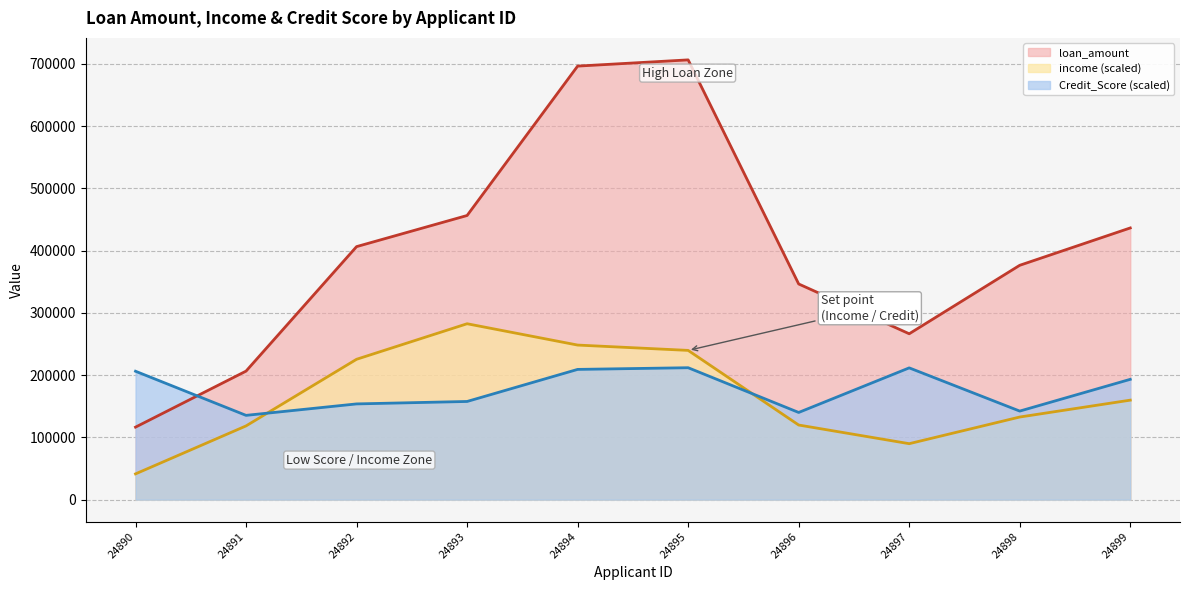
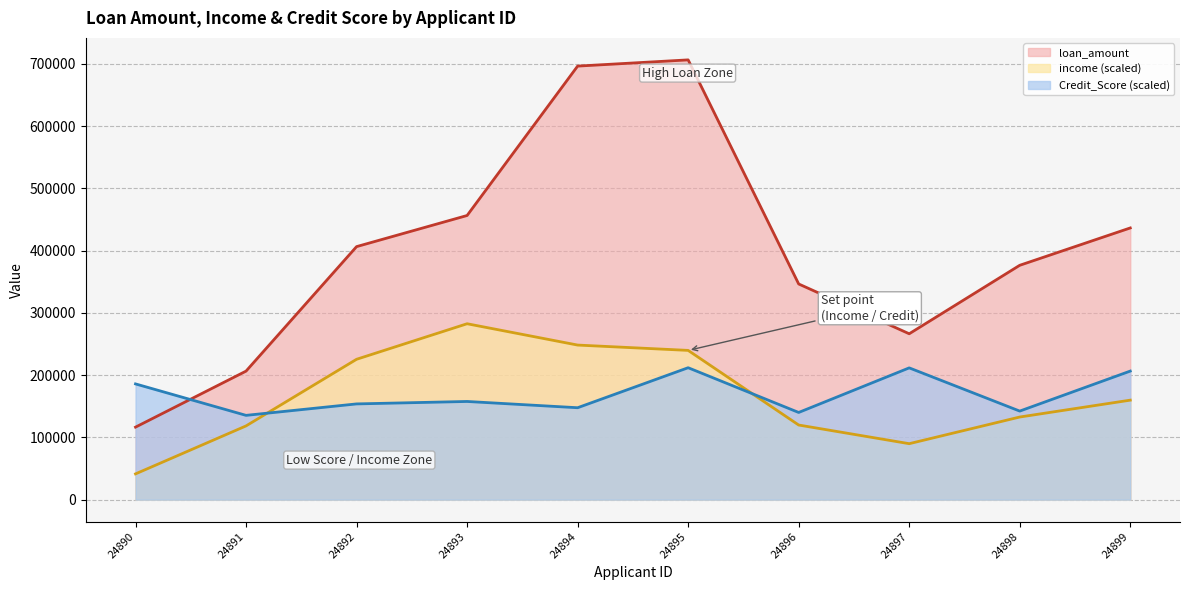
  {
    "Credit_Score (scaled)": {
-     "24890": 210000,
+     "24890": 190000,
      "24891": 140000,
      "24892": 150000,
      "24893": 160000,
-     "24894": 210000,
+     "24894": 150000,
      "24895": 210000,
      "24896": 140000,
      "24897": 210000,
      "24898": 140000,
-     "24899": 190000
+     "24899": 210000
    }
  }
